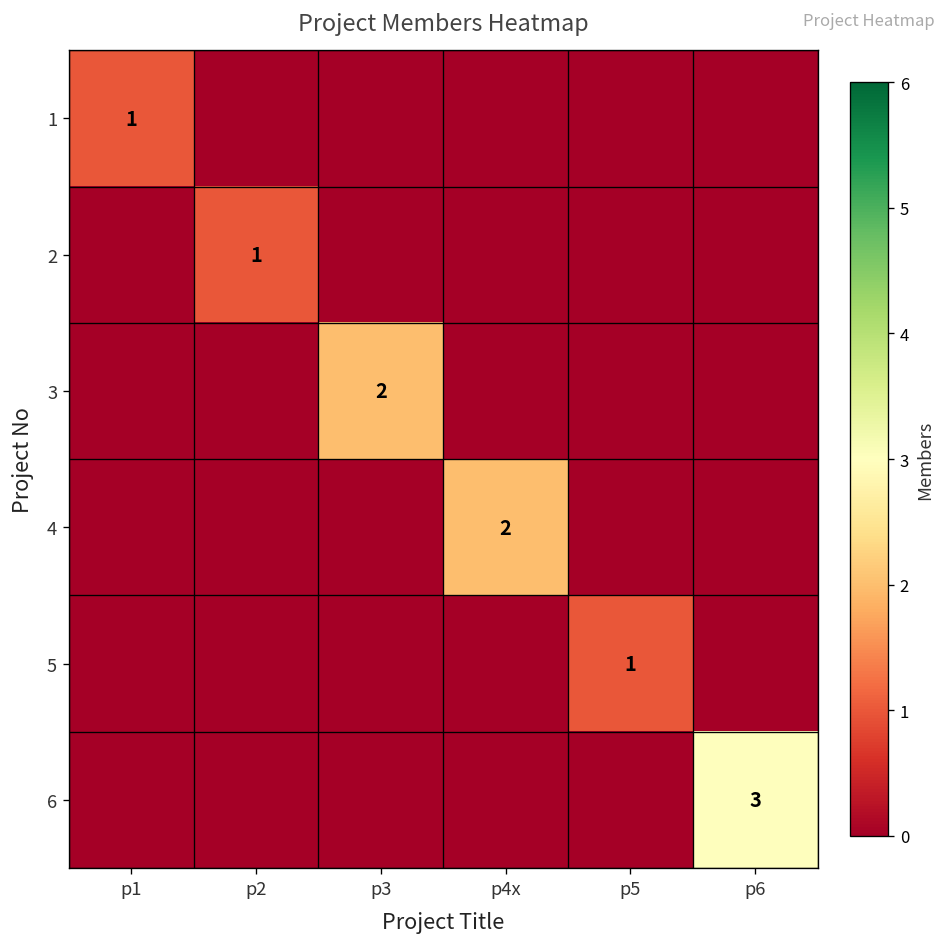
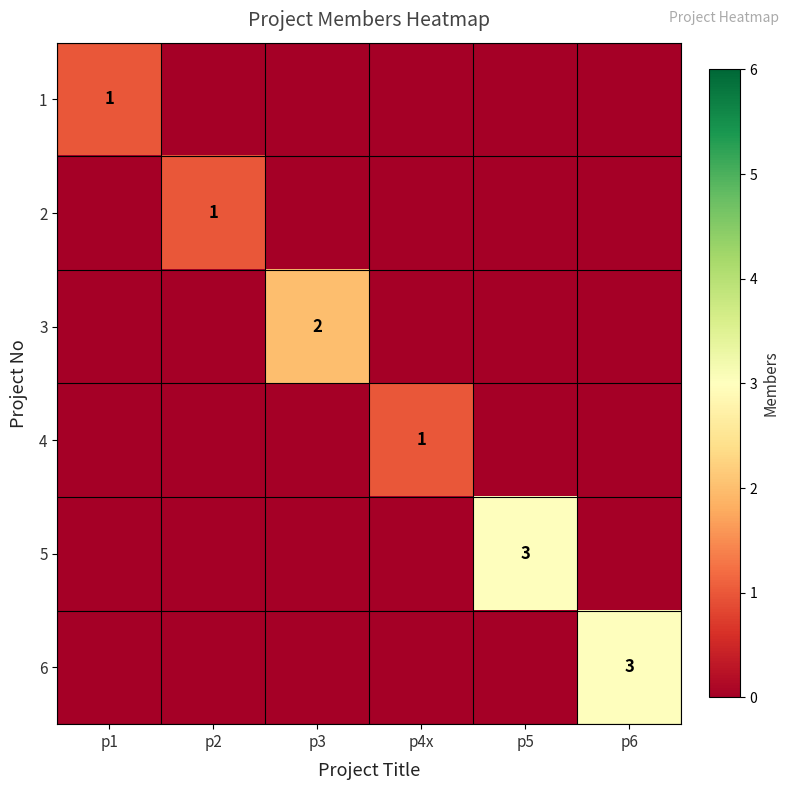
  {
    "1": {
      "p1": 1
    },
    "2": {
      "p2": 1
    },
    "3": {
      "p3": 2
    },
    "4": {
-     "p4x": 2
+     "p4x": 1
    },
    "5": {
-     "p5": 1
+     "p5": 3
    },
    "6": {
      "p6": 3
    }
  }
